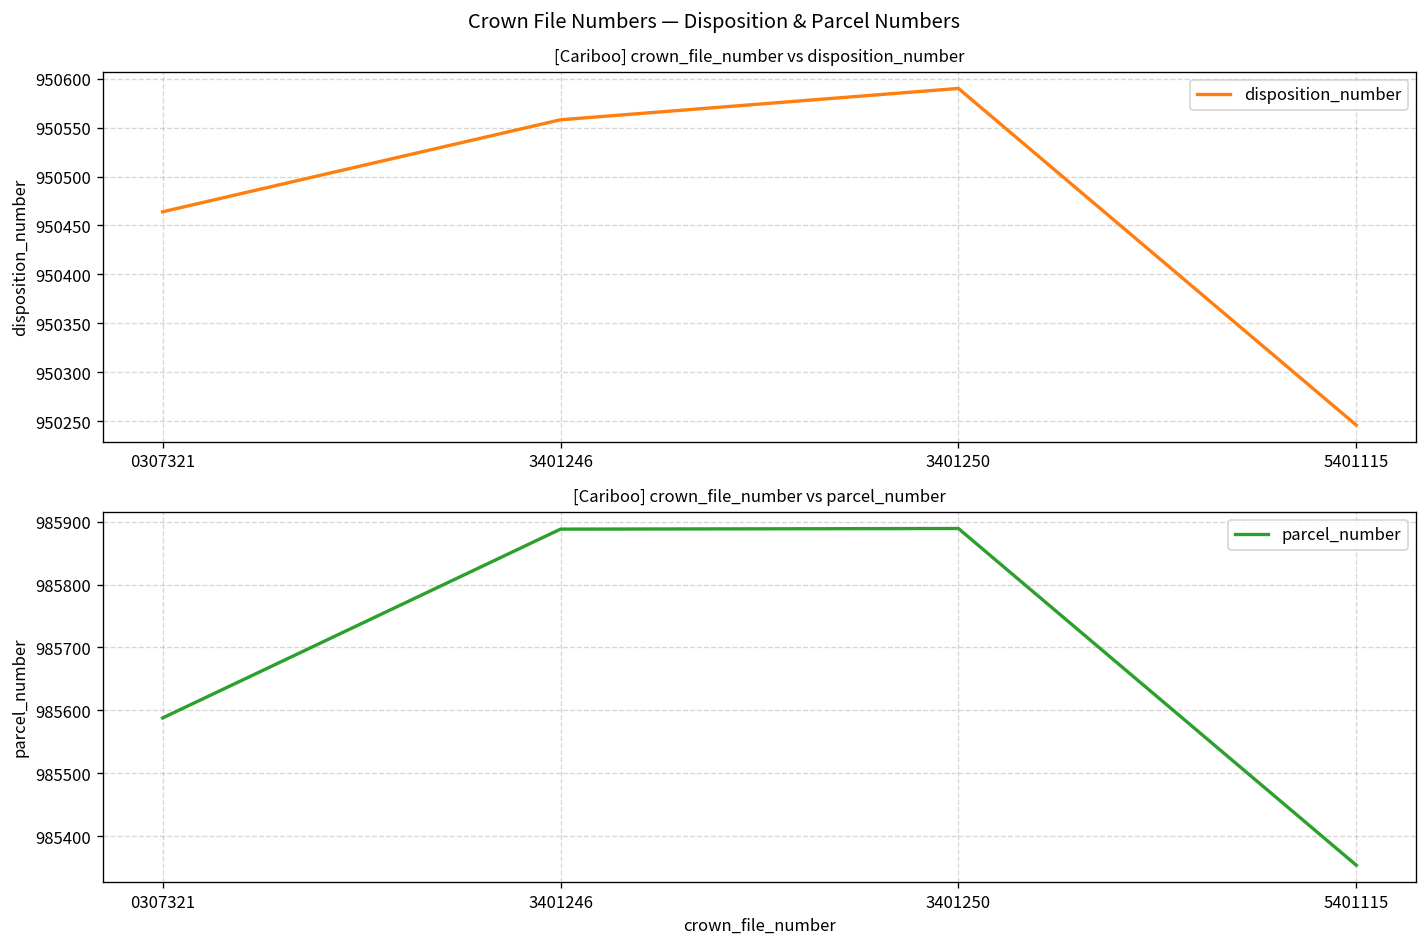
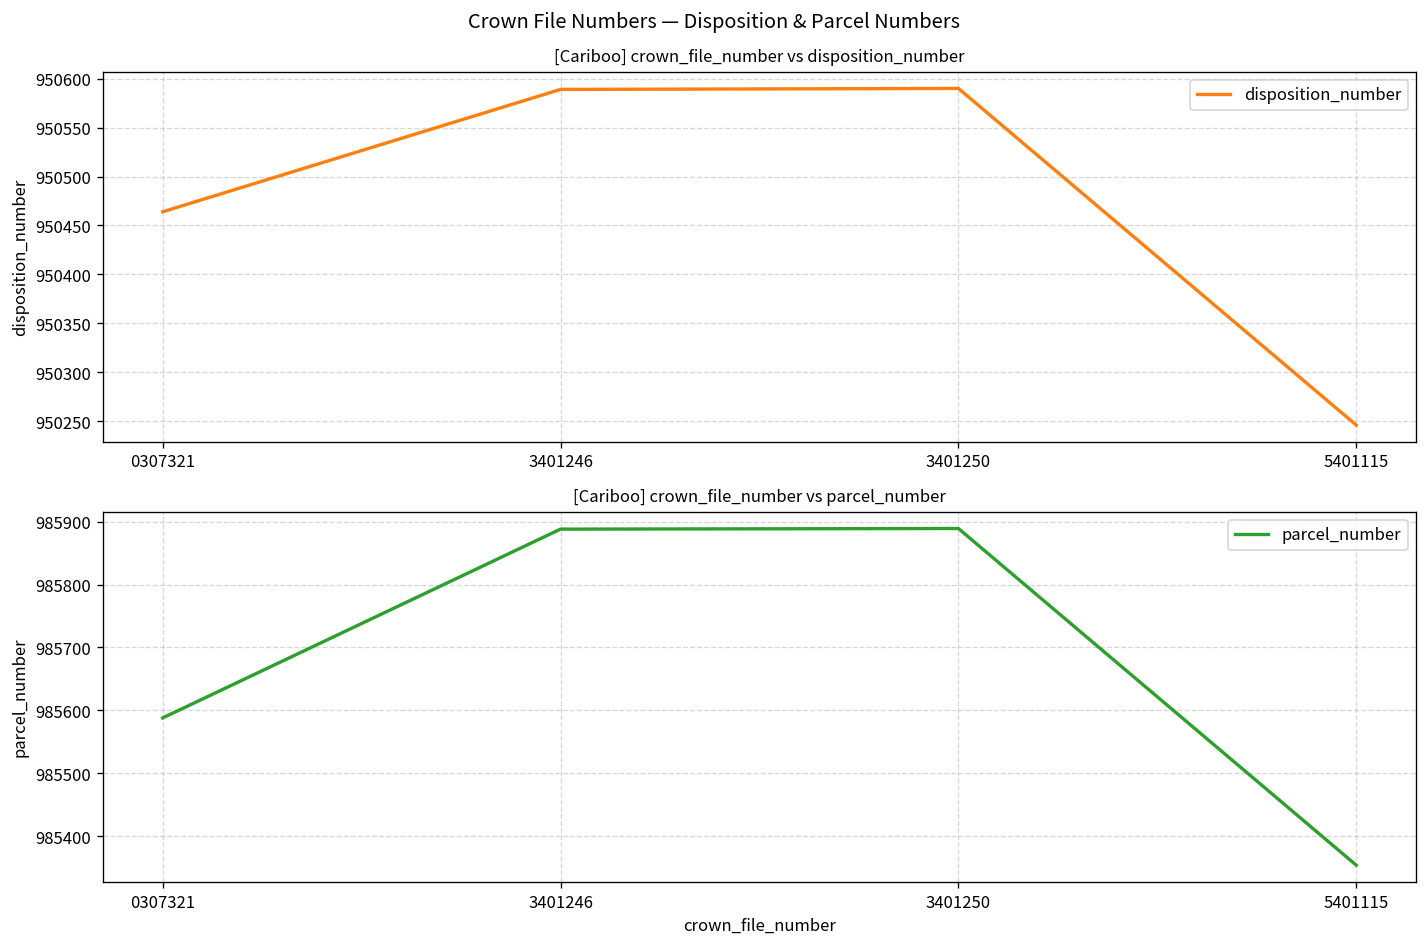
  {
    "[Cariboo] crown_file_number vs disposition_number": {
      "0307321": 950460,
-     "3401246": 950560,
+     "3401246": 950590,
      "3401250": 950590,
      "5401115": 950250
    },
    "[Cariboo] crown_file_number vs parcel_number": {
      "0307321": 985590,
      "3401246": 985890,
      "3401250": 985890,
      "5401115": 985350
    }
  }
